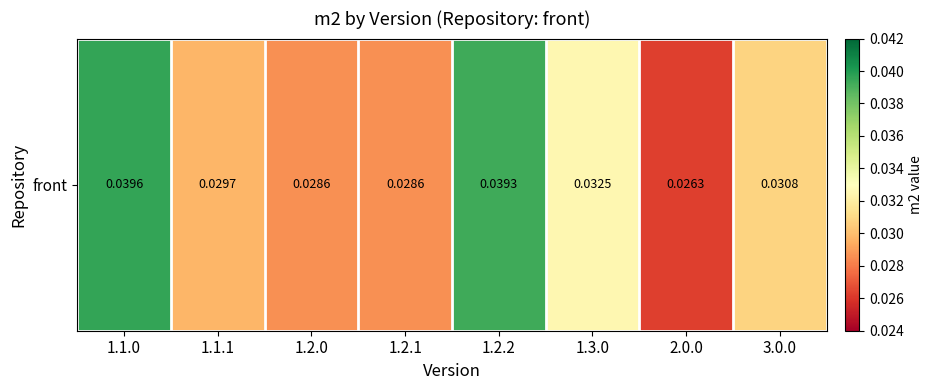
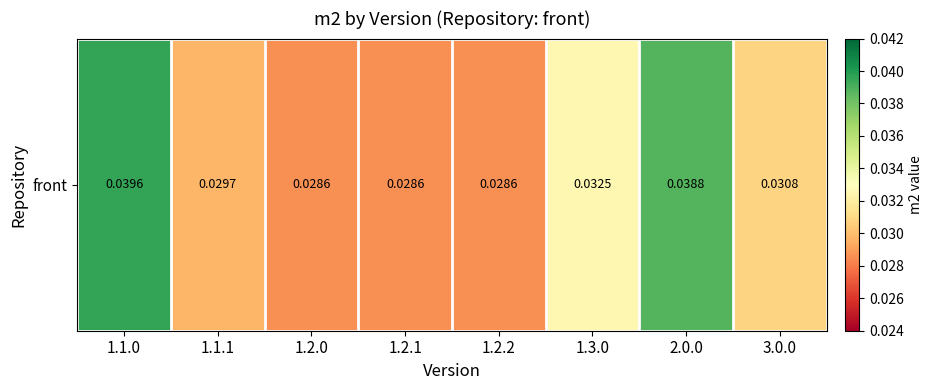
  {
    "front": {
      "1.1.0": 0.0396,
      "1.1.1": 0.0297,
      "1.2.0": 0.0286,
      "1.2.1": 0.0286,
-     "1.2.2": 0.0393,
+     "1.2.2": 0.0286,
      "1.3.0": 0.0325,
-     "2.0.0": 0.0263,
+     "2.0.0": 0.0388,
      "3.0.0": 0.0308
    }
  }
